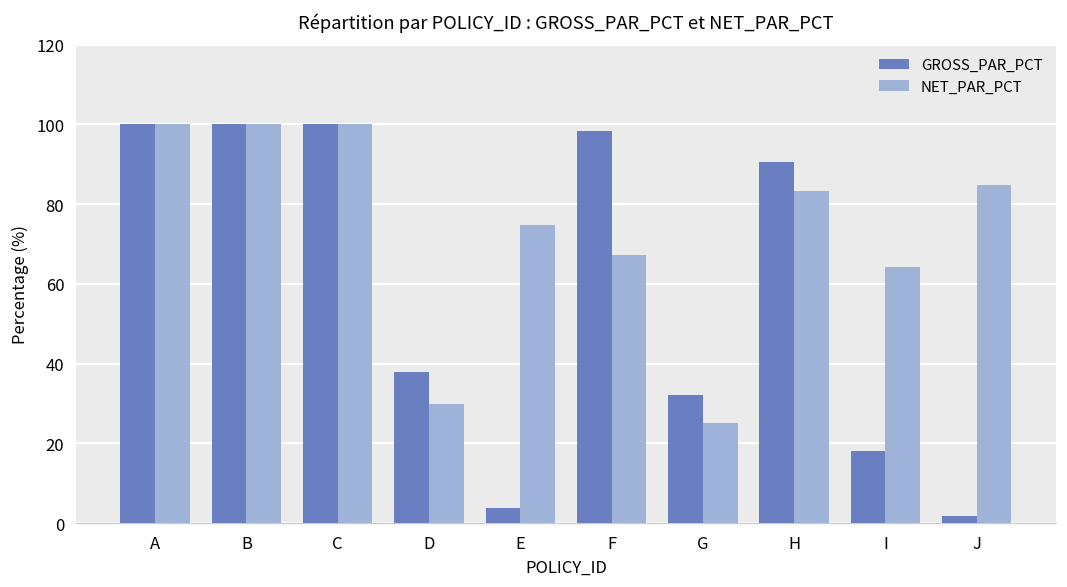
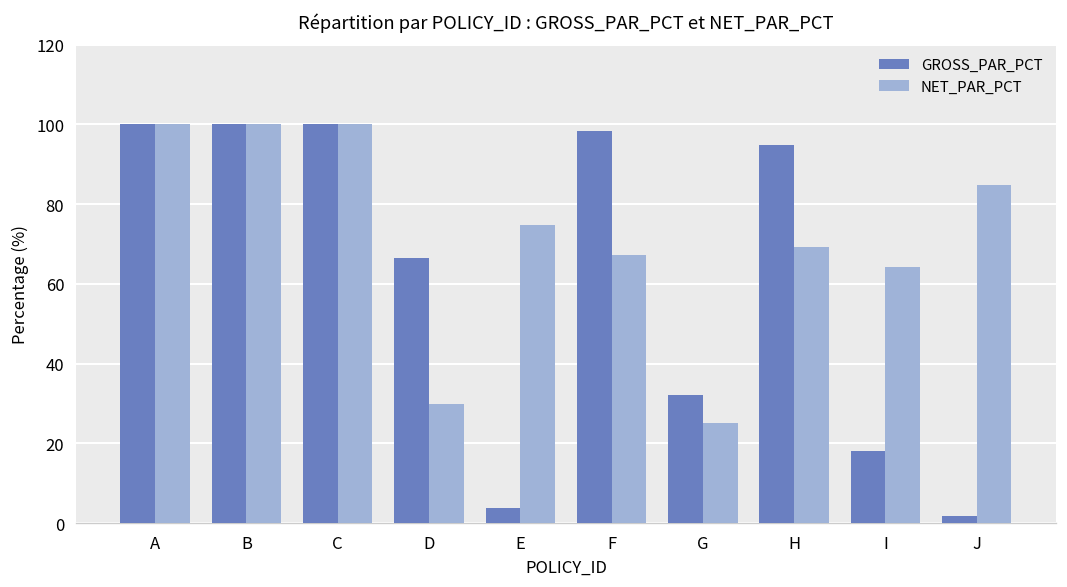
  {
    "GROSS_PAR_PCT": {
      "A": 100,
      "B": 100,
      "C": 100,
-     "D": 38,
+     "D": 67,
      "E": 4,
      "F": 98,
      "G": 32,
-     "H": 91,
+     "H": 95,
      "I": 18,
      "J": 2
    },
    "NET_PAR_PCT": {
      "A": 100,
      "B": 100,
      "C": 100,
      "D": 30,
      "E": 75,
      "F": 67,
      "G": 25,
-     "H": 83,
+     "H": 69,
      "I": 64,
      "J": 85
    }
  }
